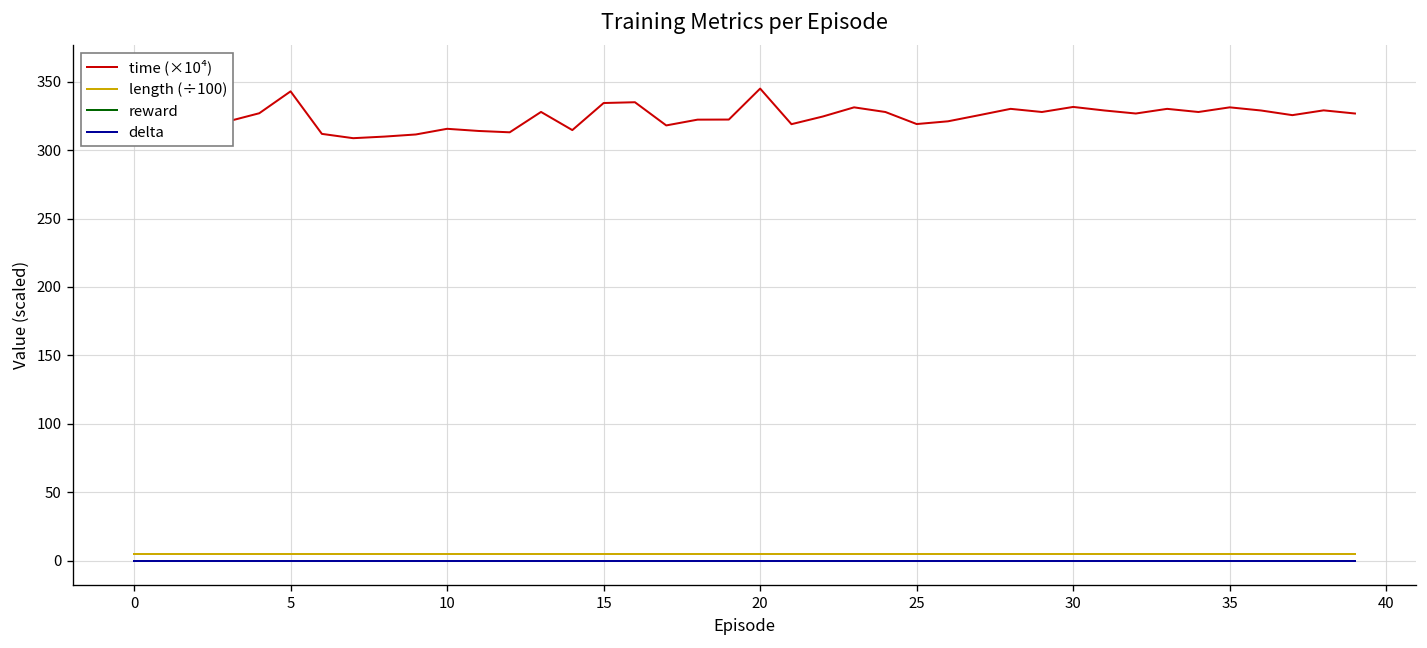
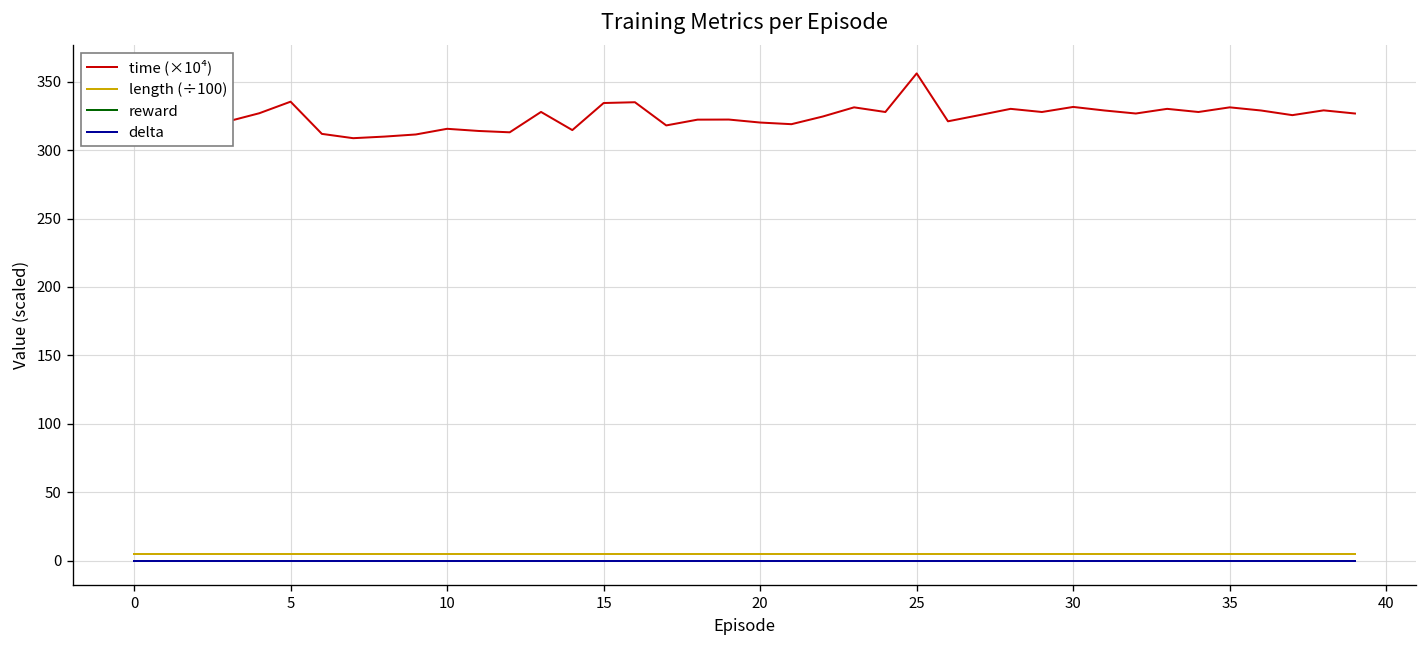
  {
    "time (×10⁴)": {
-     "5": 343,
+     "5": 335,
      "10": 316,
      "15": 334,
-     "20": 345,
-     "25": 319,
+     "20": 320,
+     "25": 356,
      "30": 332,
      "35": 331
    },
    "length (÷100)": {
      "0": 5,
      "5": 5,
      "10": 5,
      "15": 5,
      "20": 5,
      "25": 5,
      "30": 5,
      "35": 5
    },
    "delta": {
      "0": 0,
      "5": 0,
      "10": 0,
      "15": 0,
      "20": 0,
      "25": 0,
      "30": 0,
      "35": 0
    }
  }
